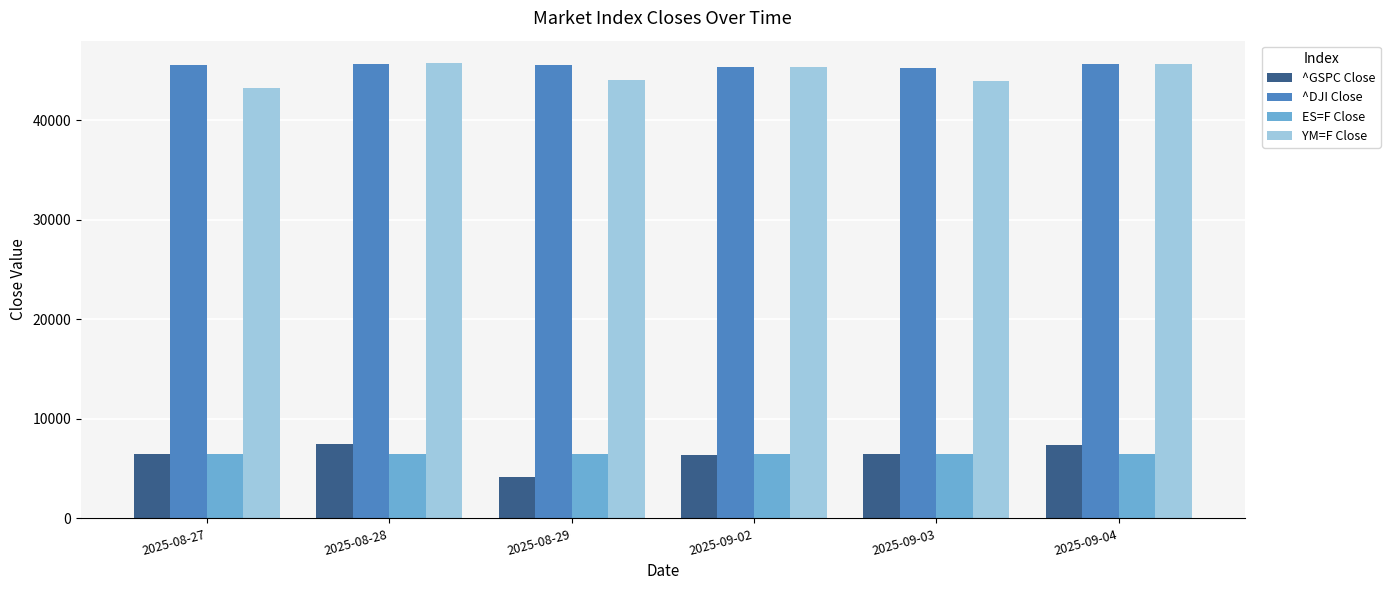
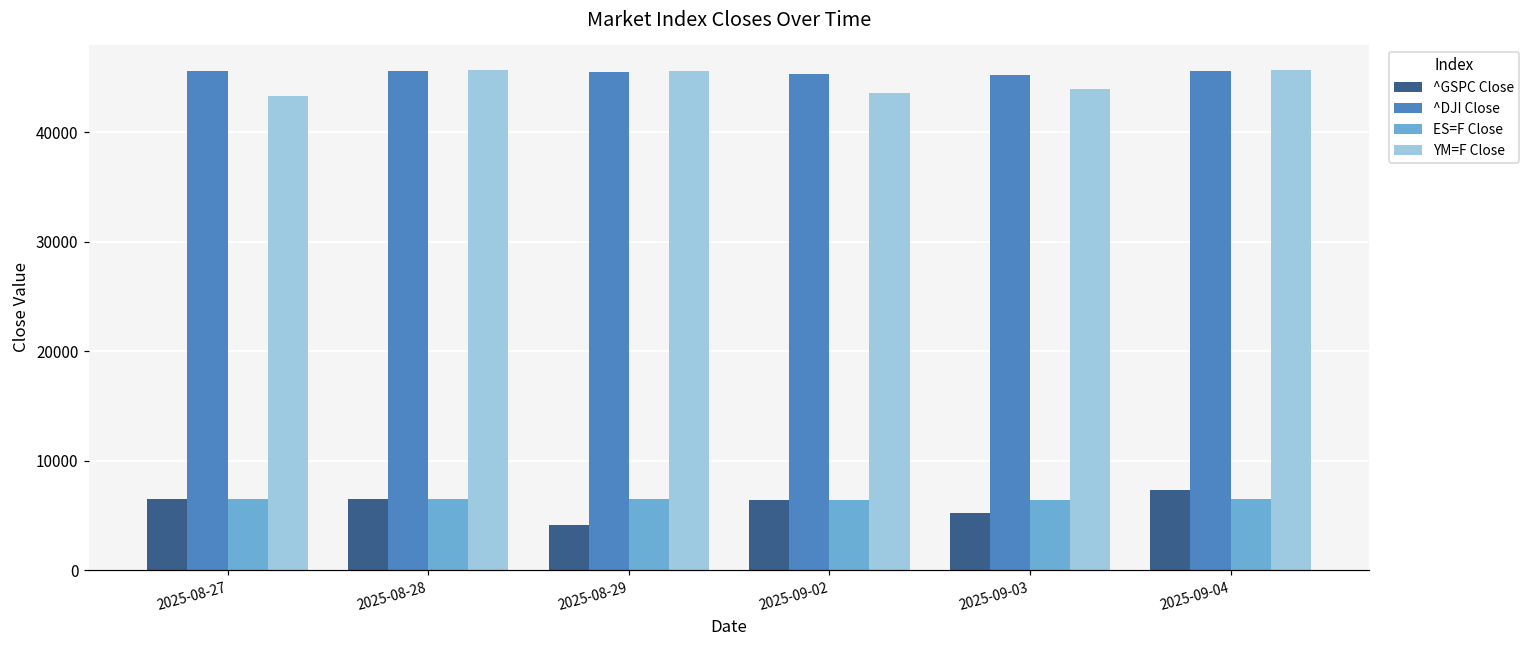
  {
    "^GSPC Close": {
      "2025-08-27": 6000,
-     "2025-08-28": 7500,
+     "2025-08-28": 6500,
      "2025-08-29": 4000,
      "2025-09-02": 6000,
-     "2025-09-03": 6000,
+     "2025-09-03": 5000,
      "2025-09-04": 7000
    },
    "YM=F Close": {
      "2025-08-27": 43000,
      "2025-08-28": 46000,
-     "2025-08-29": 44000,
-     "2025-09-02": 45000,
+     "2025-08-29": 46000,
+     "2025-09-02": 44000,
      "2025-09-03": 44000,
      "2025-09-04": 46000
    }
  }
